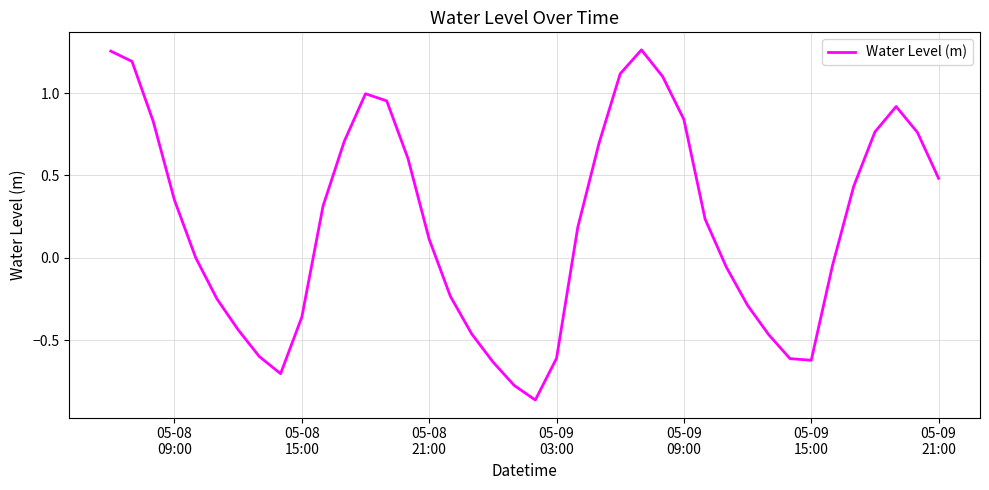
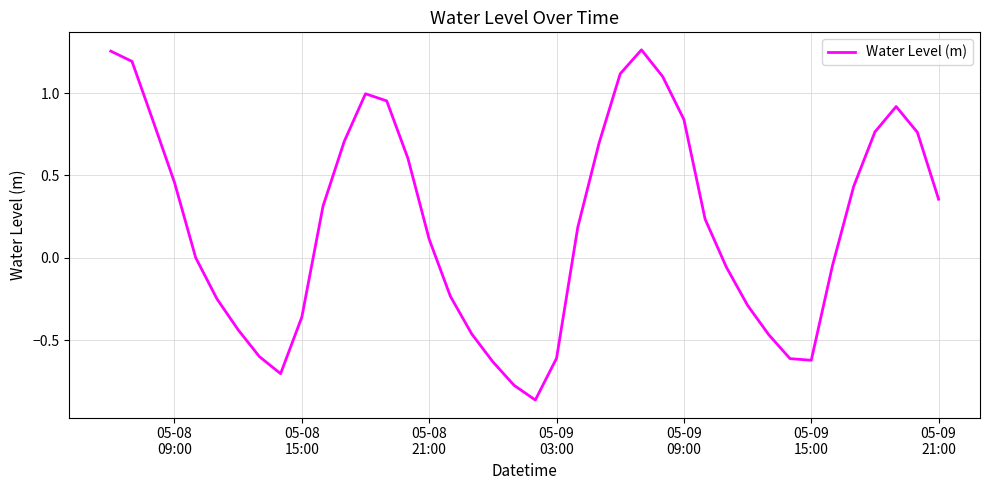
  {
-   "05-08 09:00": 0.35,
+   "05-08 09:00": 0.46,
    "05-08 15:00": -0.36,
    "05-08 21:00": 0.11,
    "05-09 03:00": -0.61,
    "05-09 09:00": 0.84,
    "05-09 15:00": -0.62,
-   "05-09 21:00": 0.48
+   "05-09 21:00": 0.36
  }
